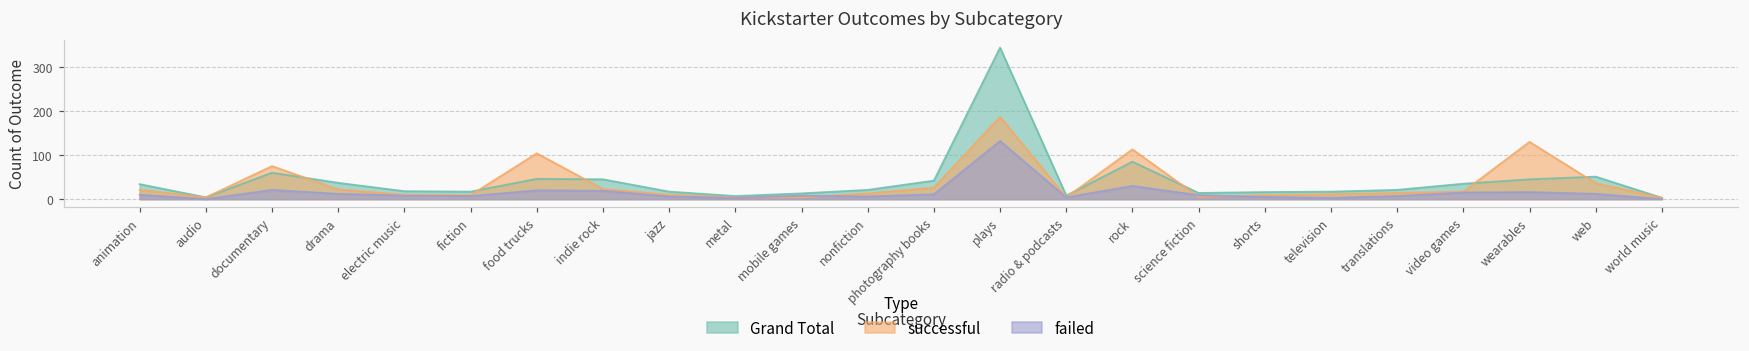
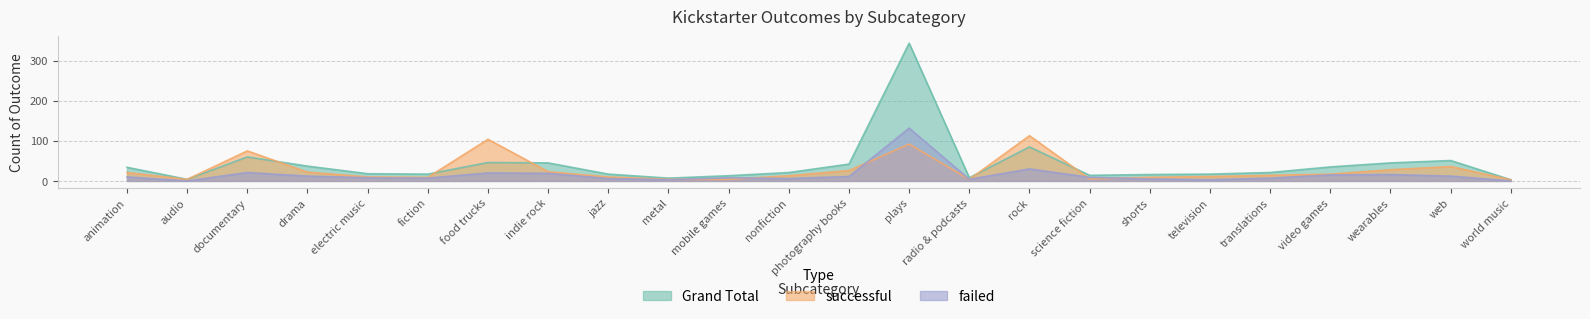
  {
    "successful": {
      "animation": 20,
      "documentary": 80,
      "drama": 20,
      "food trucks": 100,
      "nonfiction": 10,
      "photography books": 30,
-     "plays": 190,
+     "plays": 90,
      "rock": 110,
      "translations": 10,
-     "wearables": 130,
+     "wearables": 30,
      "web": 40
    }
  }
